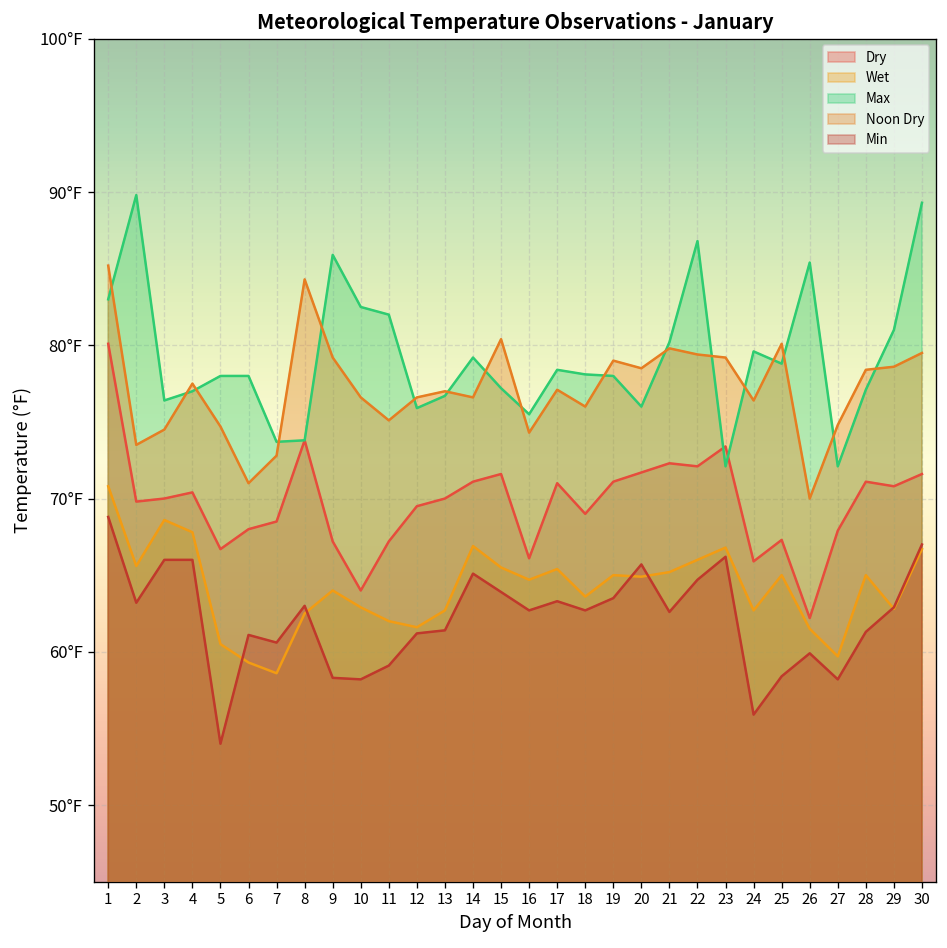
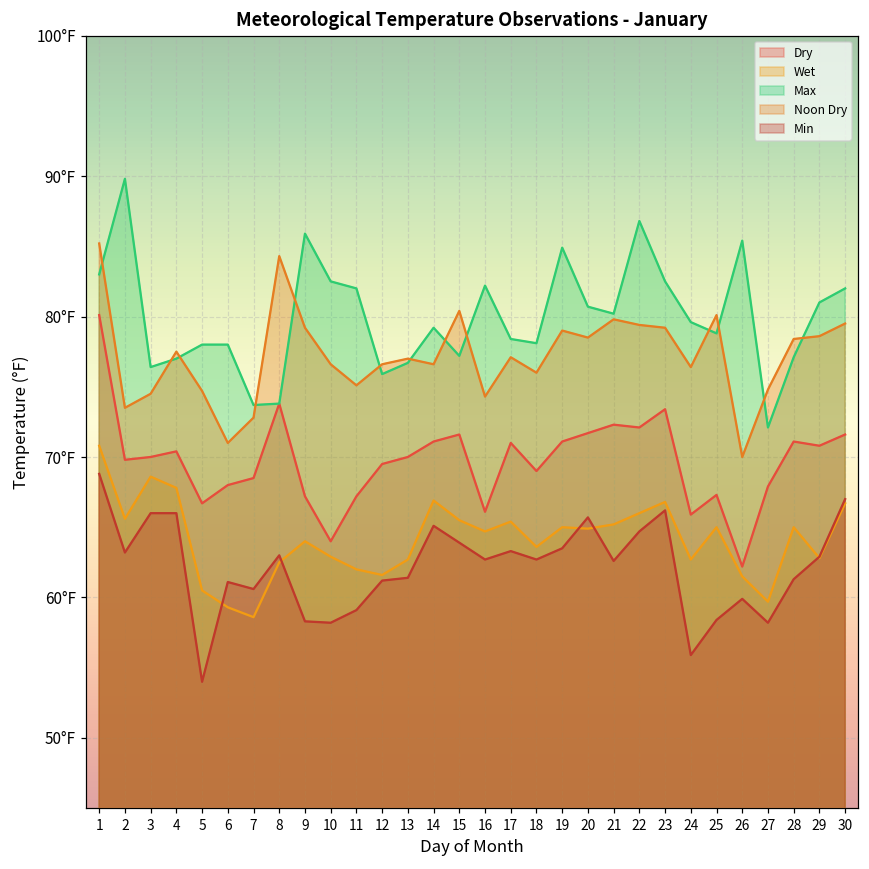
  {
    "Max": {
      "1": "83.0°F",
      "2": "89.8°F",
      "3": "76.4°F",
      "4": "77.0°F",
      "5": "78.0°F",
      "6": "78.0°F",
      "7": "73.7°F",
      "9": "85.9°F",
      "10": "82.5°F",
      "11": "82.0°F",
      "12": "75.9°F",
      "13": "76.7°F",
      "14": "79.2°F",
      "15": "77.2°F",
-     "16": "75.5°F",
+     "16": "82.2°F",
      "17": "78.4°F",
      "18": "78.1°F",
-     "19": "78.0°F",
-     "20": "76.0°F",
+     "19": "84.9°F",
+     "20": "80.7°F",
      "21": "80.2°F",
      "22": "86.8°F",
-     "23": "72.1°F",
+     "23": "82.5°F",
      "24": "79.6°F",
      "25": "78.8°F",
      "26": "85.4°F",
      "27": "72.1°F",
      "28": "77.1°F",
      "29": "81.0°F",
-     "30": "89.3°F"
+     "30": "82.0°F"
    }
  }
